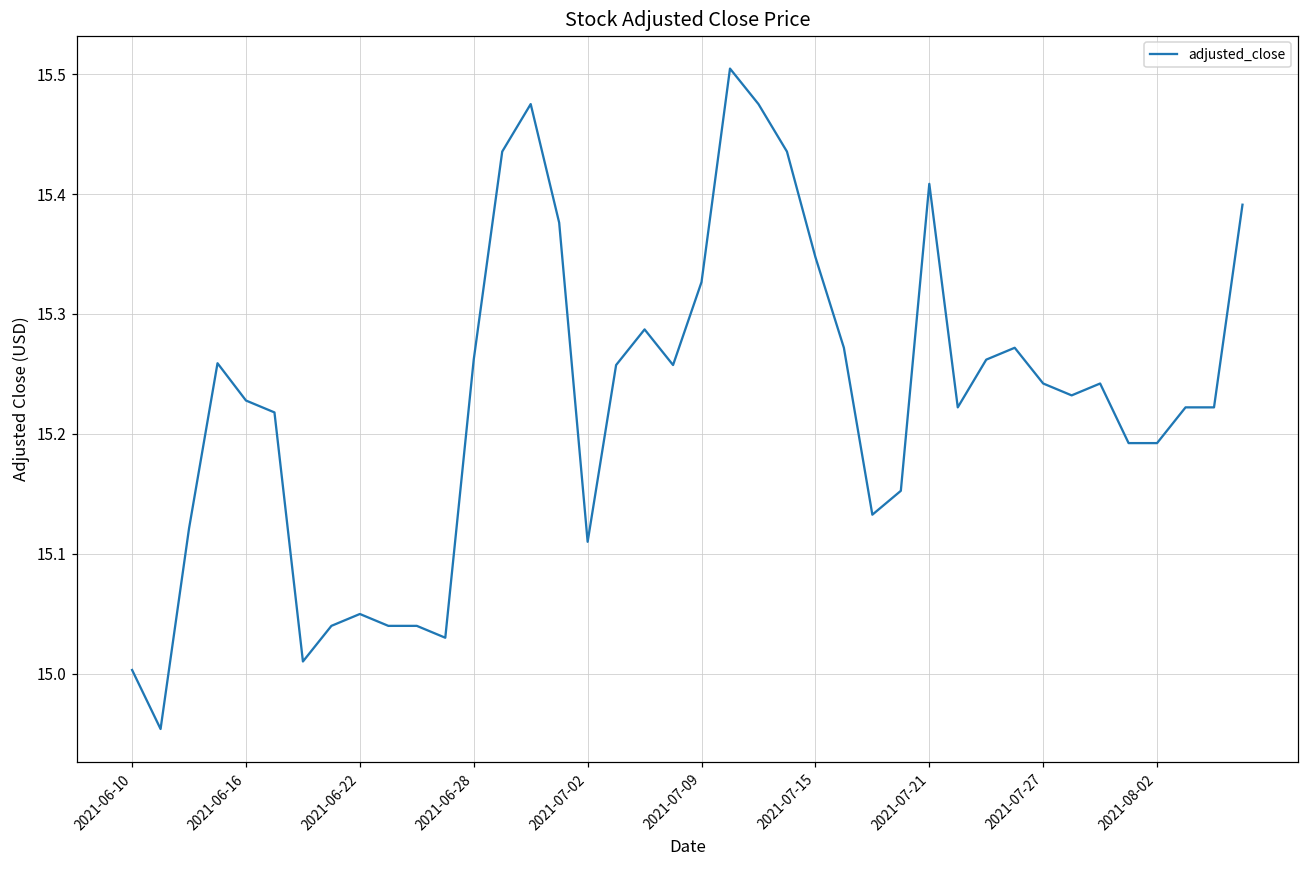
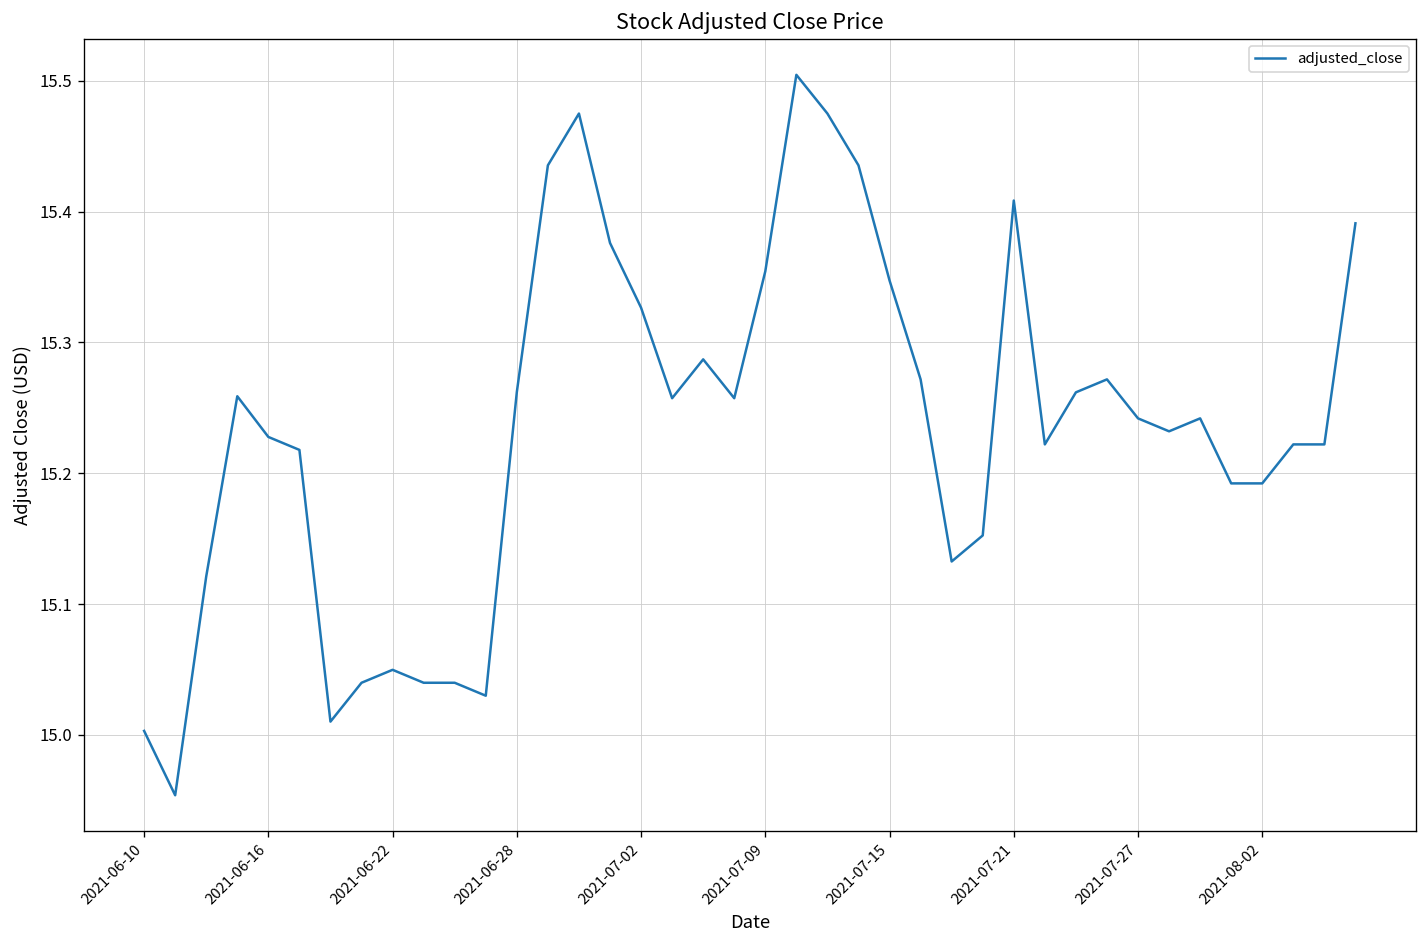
  {
    "2021-06-10": 15.003,
    "2021-06-16": 15.228,
    "2021-06-22": 15.050,
    "2021-06-28": 15.262,
-   "2021-07-02": 15.110,
-   "2021-07-09": 15.327,
+   "2021-07-02": 15.327,
+   "2021-07-09": 15.354,
    "2021-07-15": 15.347,
    "2021-07-21": 15.409,
    "2021-07-27": 15.242,
    "2021-08-02": 15.192
  }
